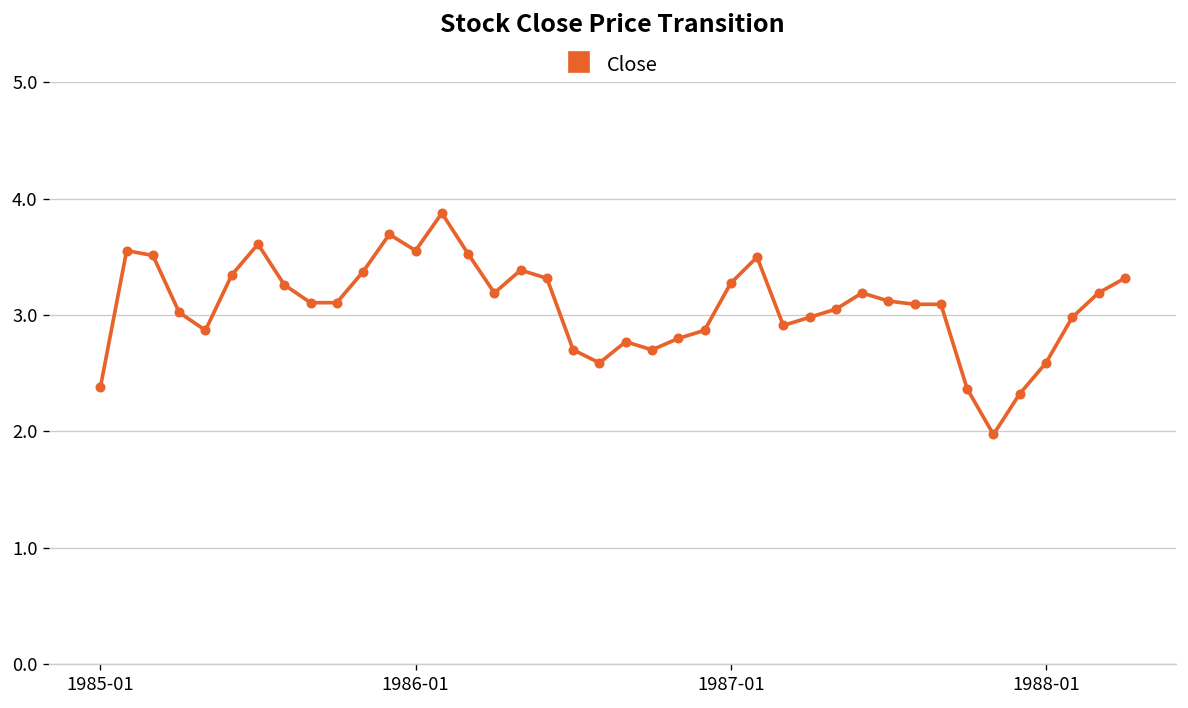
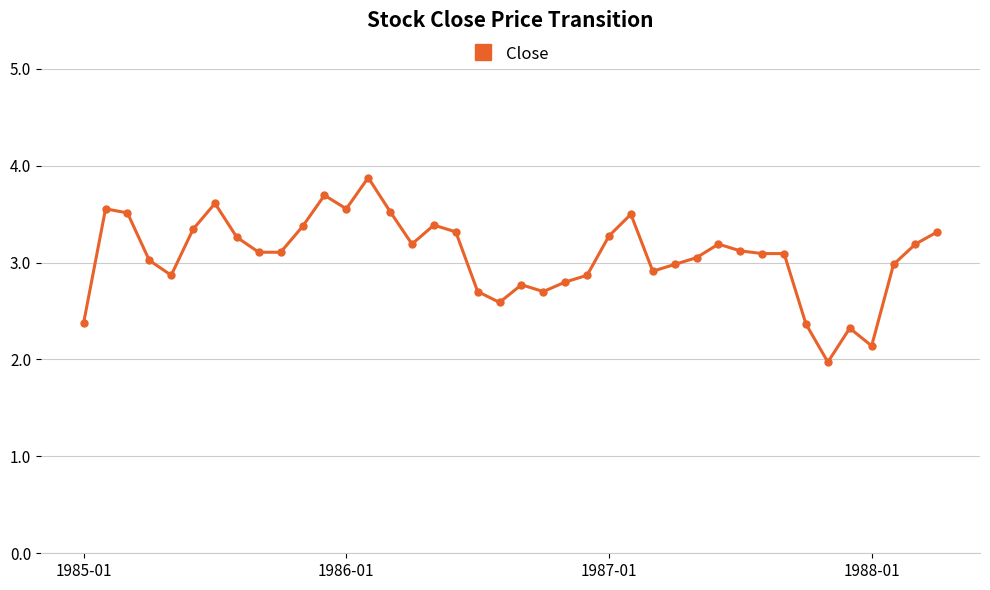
  {
    "1985-01": 2.4,
    "1986-01": 3.6,
    "1987-01": 3.3,
-   "1988-01": 2.6
+   "1988-01": 2.1
  }
